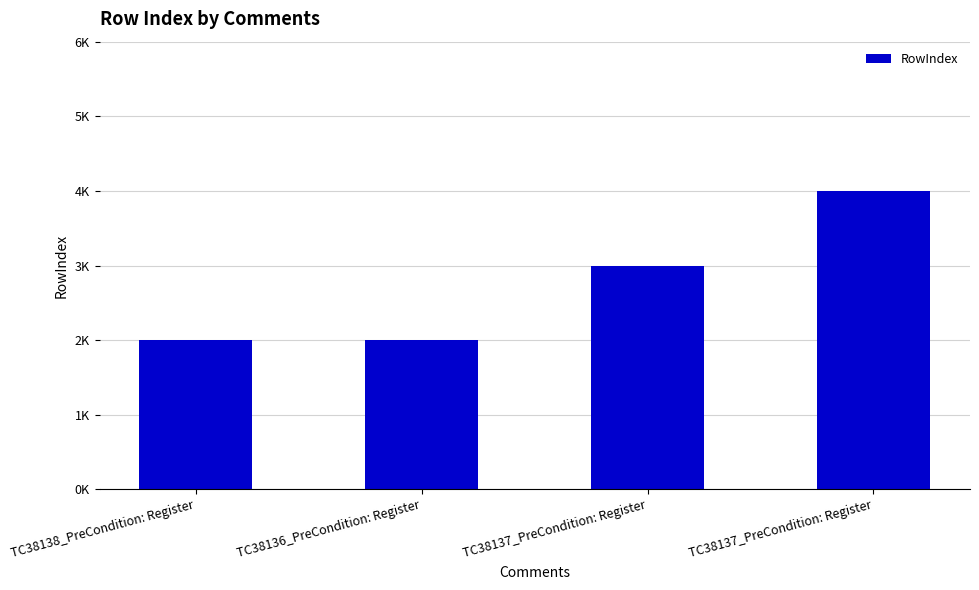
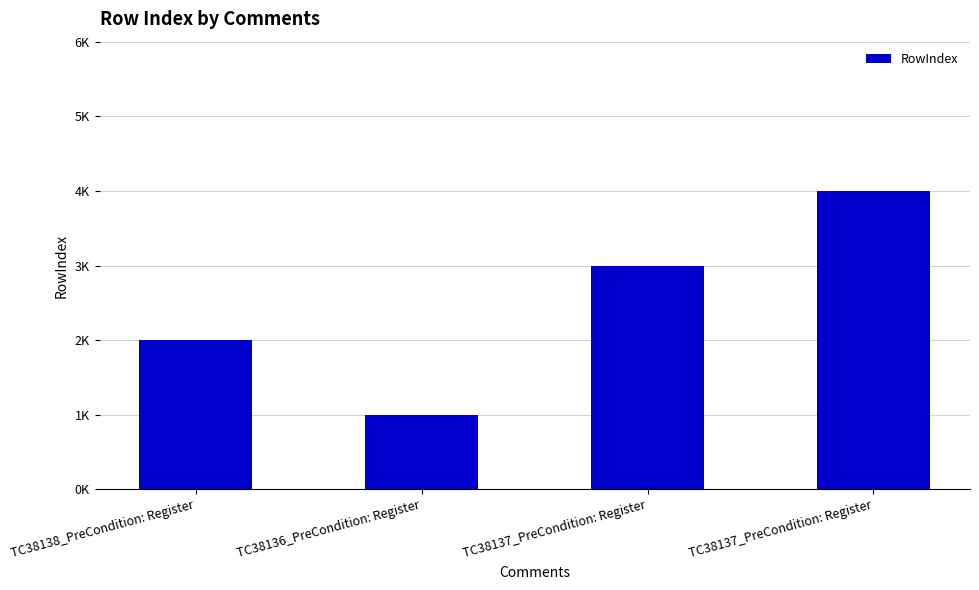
  {
    "TC38138_PreCondition: Register": 2000,
-   "TC38136_PreCondition: Register": 2000
+   "TC38136_PreCondition: Register": 1000
  }
